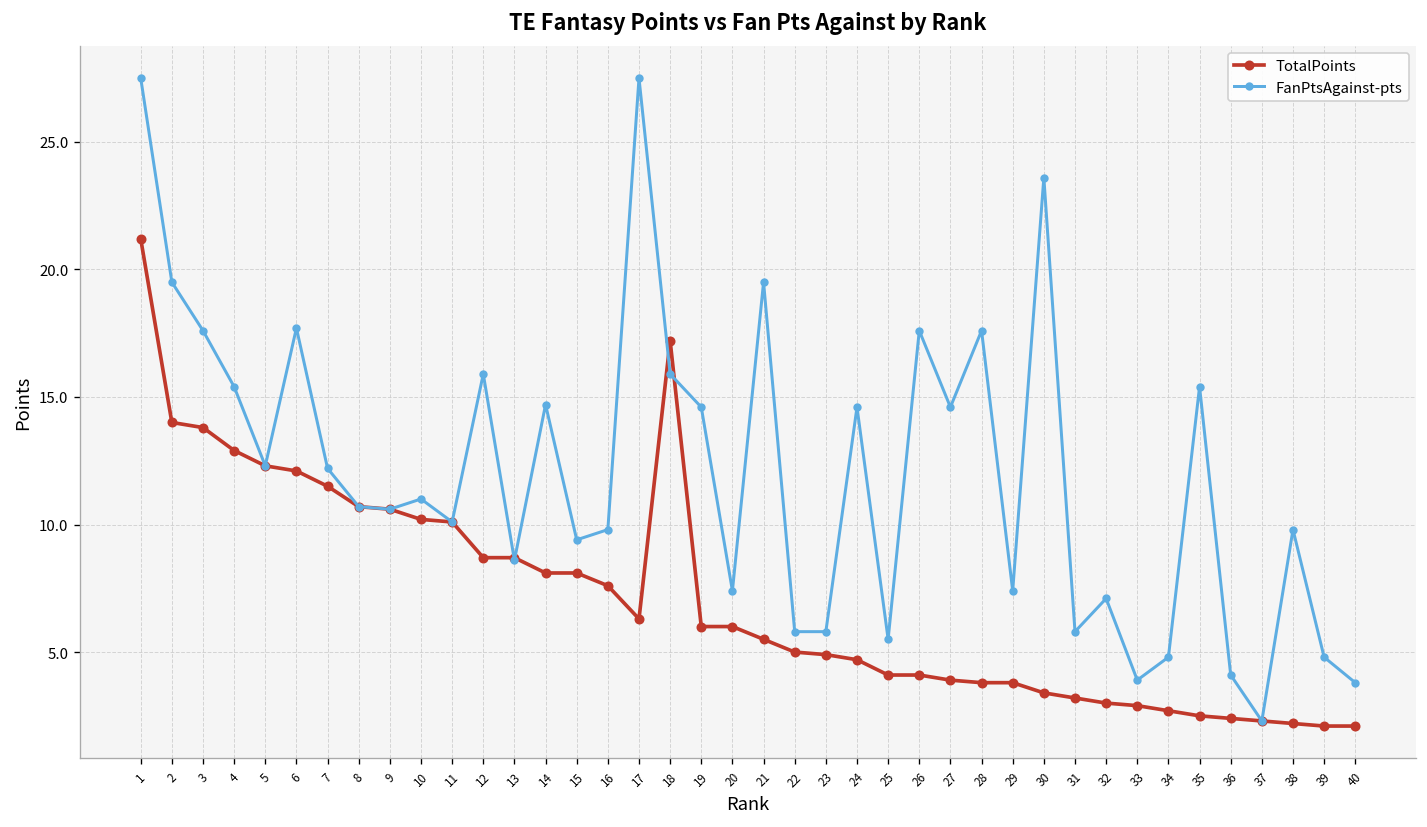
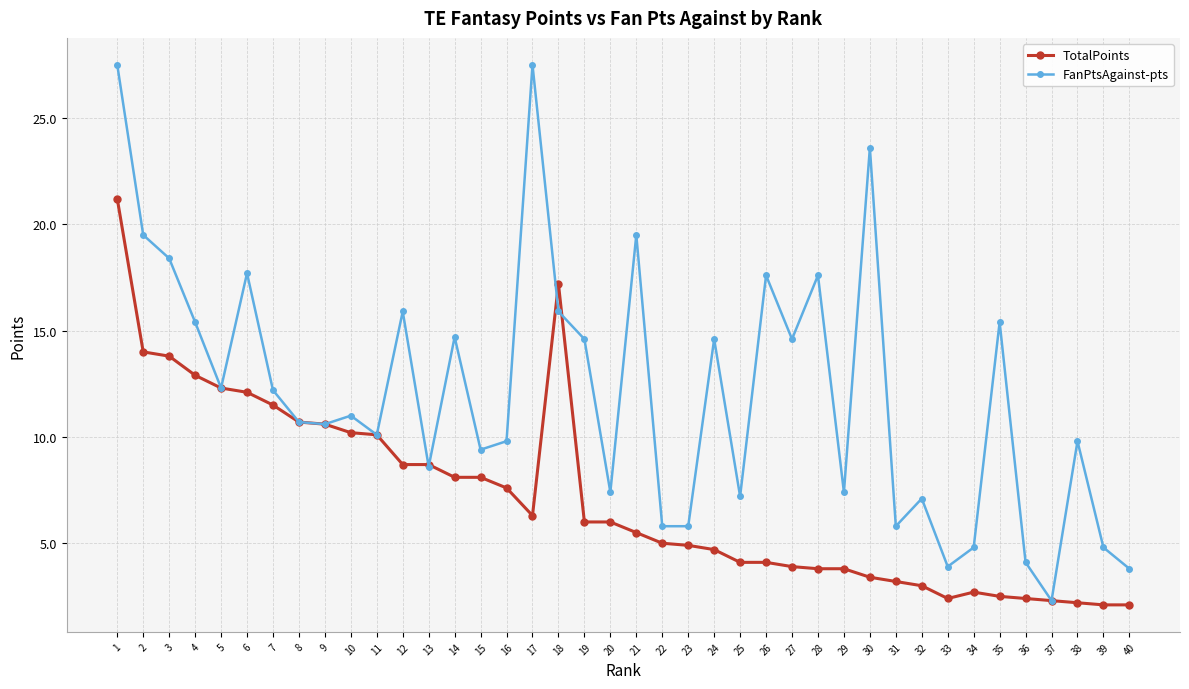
  {
    "TotalPoints": {
      "1": 21.2,
      "2": 14.0,
      "3": 13.8,
      "4": 12.9,
      "6": 12.1,
      "7": 11.5,
      "10": 10.2,
      "12": 8.7,
      "14": 8.1,
      "15": 8.1,
      "16": 7.6,
      "17": 6.3,
      "18": 17.2,
      "19": 6.0,
      "20": 6.0,
      "21": 5.5,
      "22": 5.0,
      "23": 4.9,
      "24": 4.7,
      "25": 4.1,
      "26": 4.1,
      "27": 3.9,
      "28": 3.8,
      "29": 3.8,
      "30": 3.4,
      "31": 3.2,
      "32": 3.0,
-     "33": 2.9,
+     "33": 2.4,
      "34": 2.7,
      "35": 2.5,
      "36": 2.4,
      "38": 2.2,
      "39": 2.1,
      "40": 2.1
    },
    "FanPtsAgainst-pts": {
      "1": 27.5,
      "2": 19.5,
-     "3": 17.6,
+     "3": 18.4,
      "4": 15.4,
      "6": 17.7,
      "7": 12.2,
      "10": 11.0,
      "12": 15.9,
      "14": 14.7,
      "15": 9.4,
      "16": 9.8,
      "17": 27.5,
      "18": 15.9,
      "19": 14.6,
      "20": 7.4,
      "21": 19.5,
      "22": 5.8,
      "23": 5.8,
      "24": 14.6,
-     "25": 5.5,
+     "25": 7.2,
      "26": 17.6,
      "27": 14.6,
      "28": 17.6,
      "29": 7.4,
      "30": 23.6,
      "31": 5.8,
      "32": 7.1,
      "33": 3.9,
      "34": 4.8,
      "35": 15.4,
      "36": 4.1,
      "38": 9.8,
      "39": 4.8,
      "40": 3.8
    }
  }
